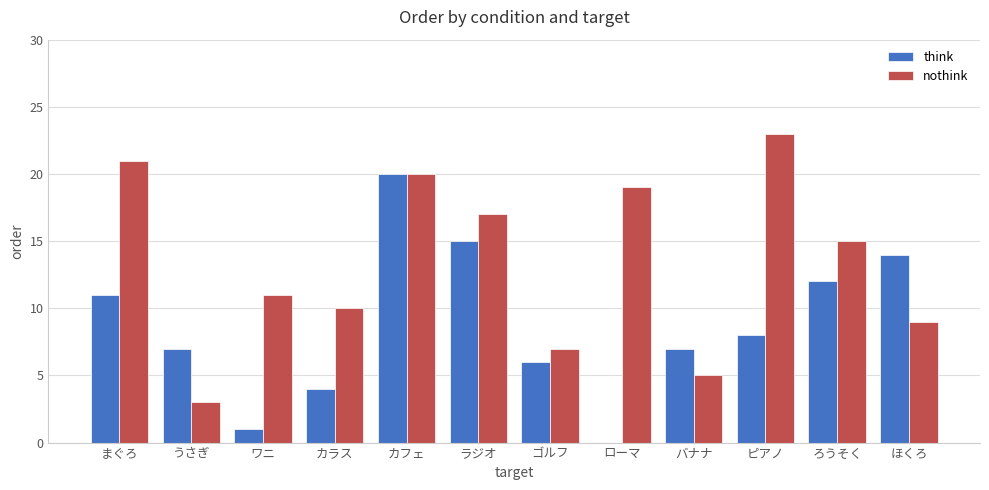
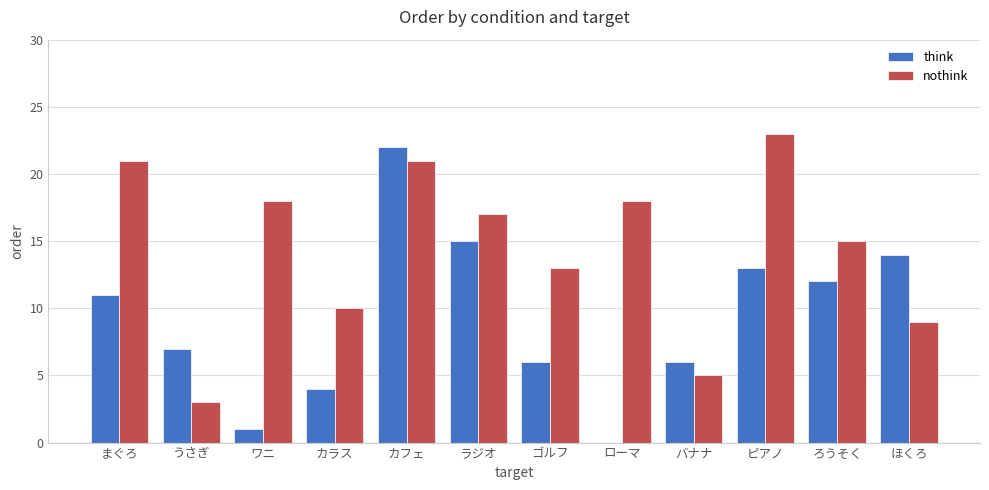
  {
    "think": {
      "まぐろ": 11,
      "うさぎ": 7,
      "ワニ": 1,
      "カラス": 4,
-     "カフェ": 20,
+     "カフェ": 22,
      "ラジオ": 15,
      "ゴルフ": 6,
      "ローマ": 0,
-     "バナナ": 7,
-     "ピアノ": 8,
+     "バナナ": 6,
+     "ピアノ": 13,
      "ろうそく": 12,
      "ほくろ": 14
    },
    "nothink": {
      "まぐろ": 21,
      "うさぎ": 3,
-     "ワニ": 11,
+     "ワニ": 18,
      "カラス": 10,
-     "カフェ": 20,
+     "カフェ": 21,
      "ラジオ": 17,
-     "ゴルフ": 7,
-     "ローマ": 19,
+     "ゴルフ": 13,
+     "ローマ": 18,
      "バナナ": 5,
      "ピアノ": 23,
      "ろうそく": 15,
      "ほくろ": 9
    }
  }
